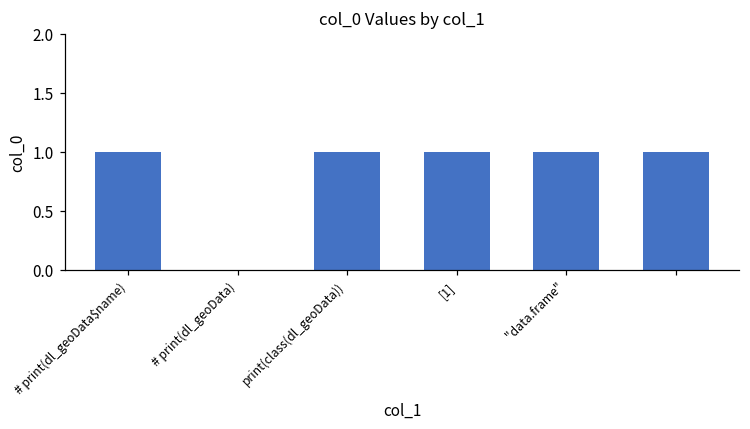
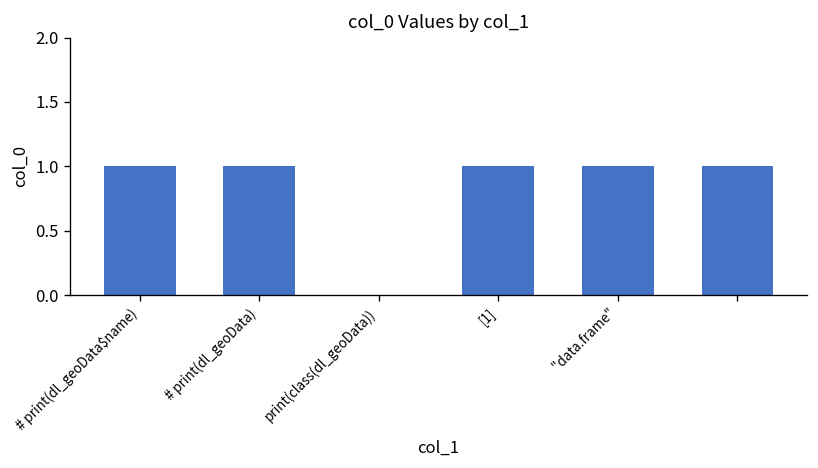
  {
    "# print(dl_geoData$name)": 1,
-   "# print(dl_geoData)": 0,
-   "print(class(dl_geoData))": 1,
+   "# print(dl_geoData)": 1,
+   "print(class(dl_geoData))": 0,
    "[1]": 1,
    "\"data.frame\"": 1
  }
